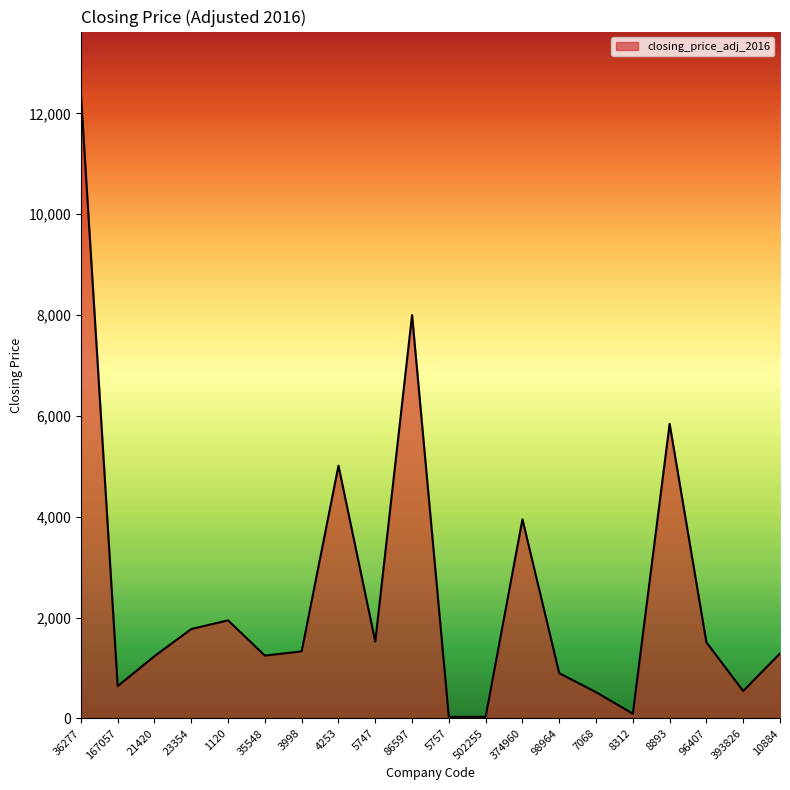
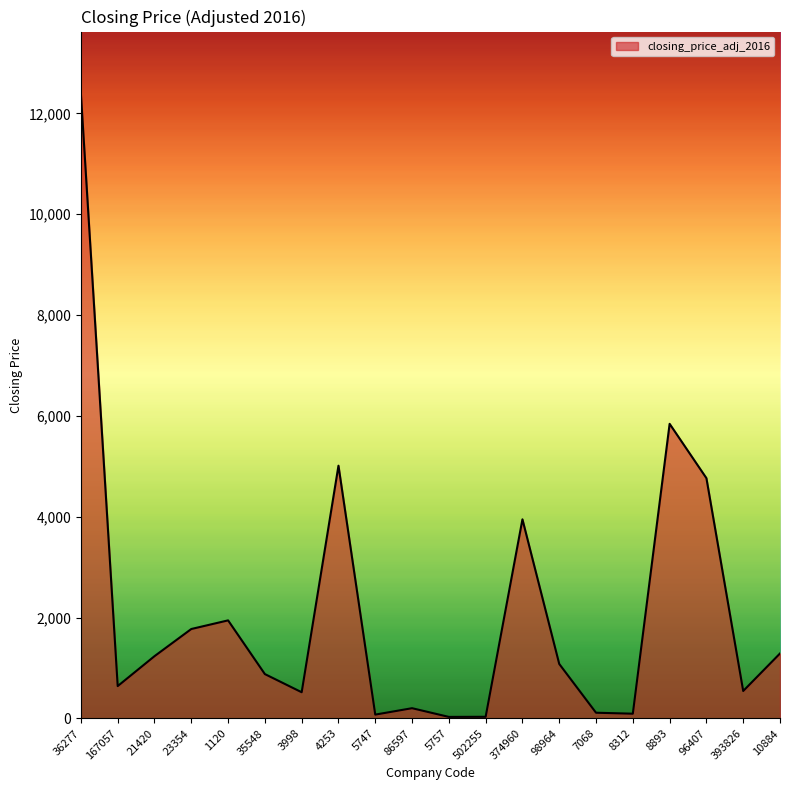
  {
    "36277": "12,400",
    "167057": "600",
    "21420": "1,200",
    "23354": "1,800",
    "1120": "1,900",
-   "35548": "1,200",
-   "3998": "1,300",
+   "35548": "900",
+   "3998": "500",
    "4253": "5,000",
-   "5747": "1,500",
-   "86597": "8,000",
+   "5747": "100",
+   "86597": "200",
    "5757": "0",
    "502255": "0",
    "374960": "3,900",
-   "98964": "900",
-   "7068": "500",
+   "98964": "1,100",
+   "7068": "100",
    "8312": "100",
    "8893": "5,800",
-   "96407": "1,500",
+   "96407": "4,800",
    "393826": "500",
    "10884": "1,300"
  }
